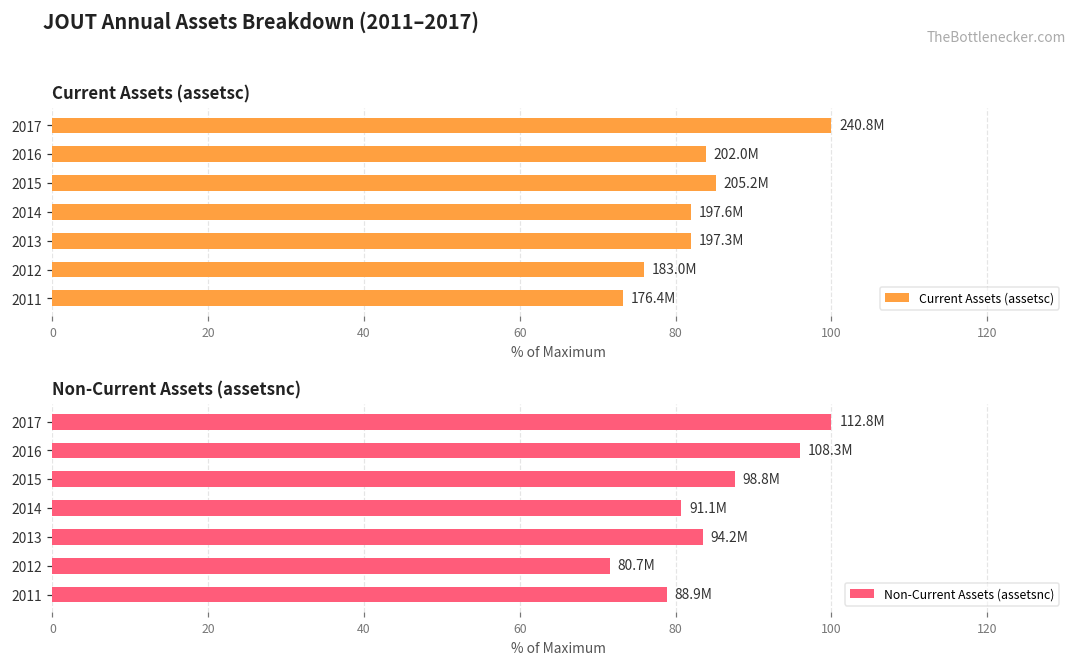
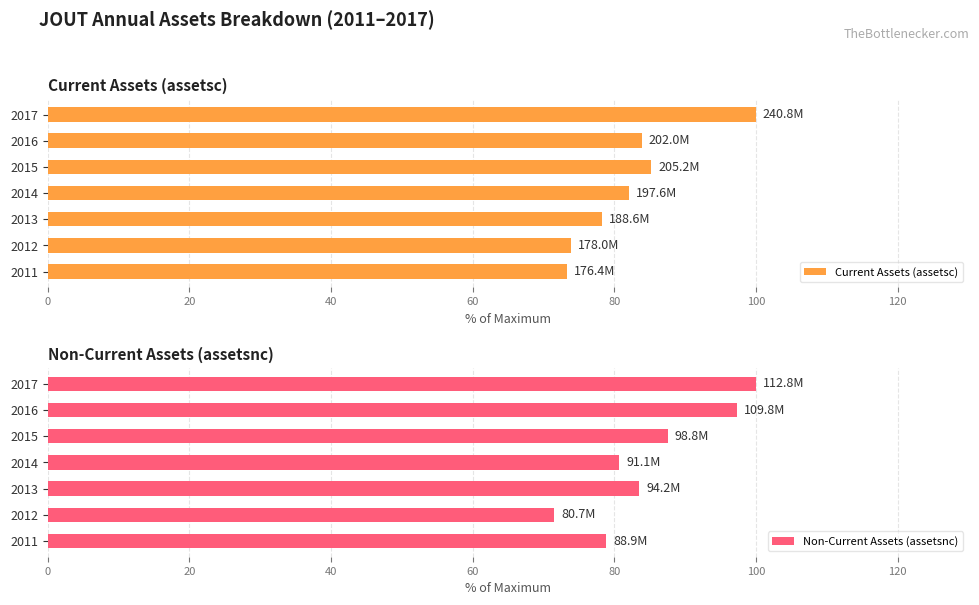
  {
    "Current Assets (assetsc)": {
-     "2013": "197.3M",
-     "2012": "183.0M"
+     "2013": "188.6M",
+     "2012": "178.0M"
    },
    "Non-Current Assets (assetsnc)": {
-     "2016": "108.3M"
+     "2016": "109.8M"
    }
  }
